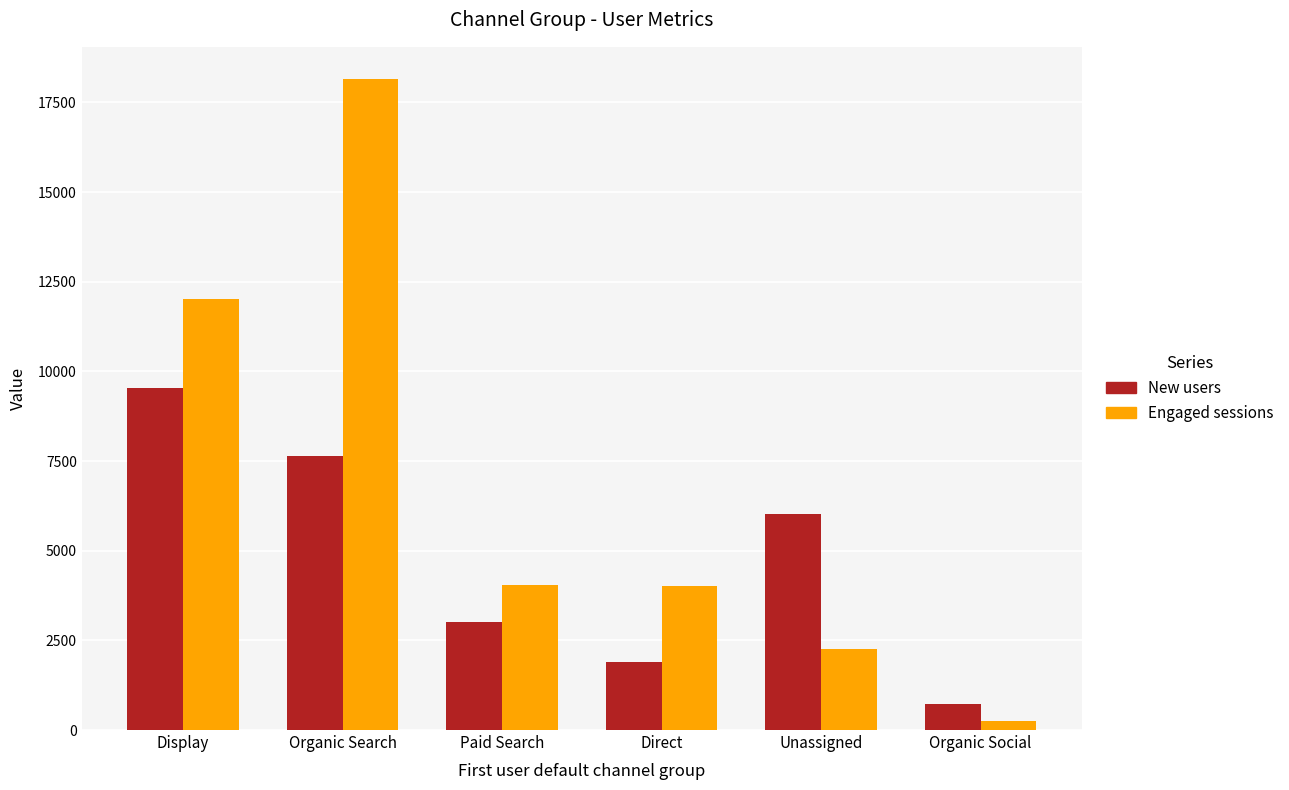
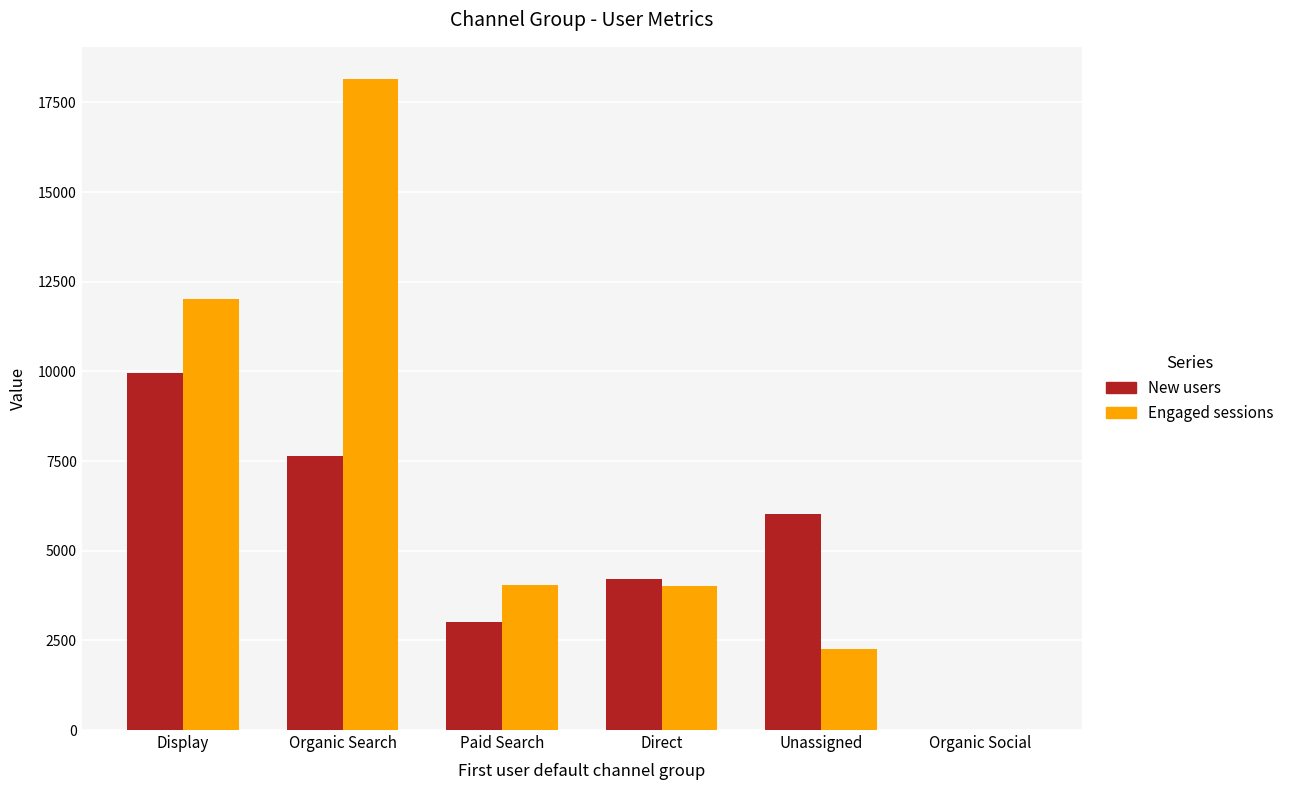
  {
    "New users": {
-     "Display": 9500,
+     "Display": 10000,
      "Organic Search": 7700,
      "Paid Search": 3000,
-     "Direct": 1900,
+     "Direct": 4200,
      "Unassigned": 6000,
-     "Organic Social": 700
+     "Organic Social": 0
    },
    "Engaged sessions": {
      "Display": 12000,
      "Organic Search": 18100,
      "Paid Search": 4000,
      "Direct": 4000,
      "Unassigned": 2300,
-     "Organic Social": 200
+     "Organic Social": 0
    }
  }
